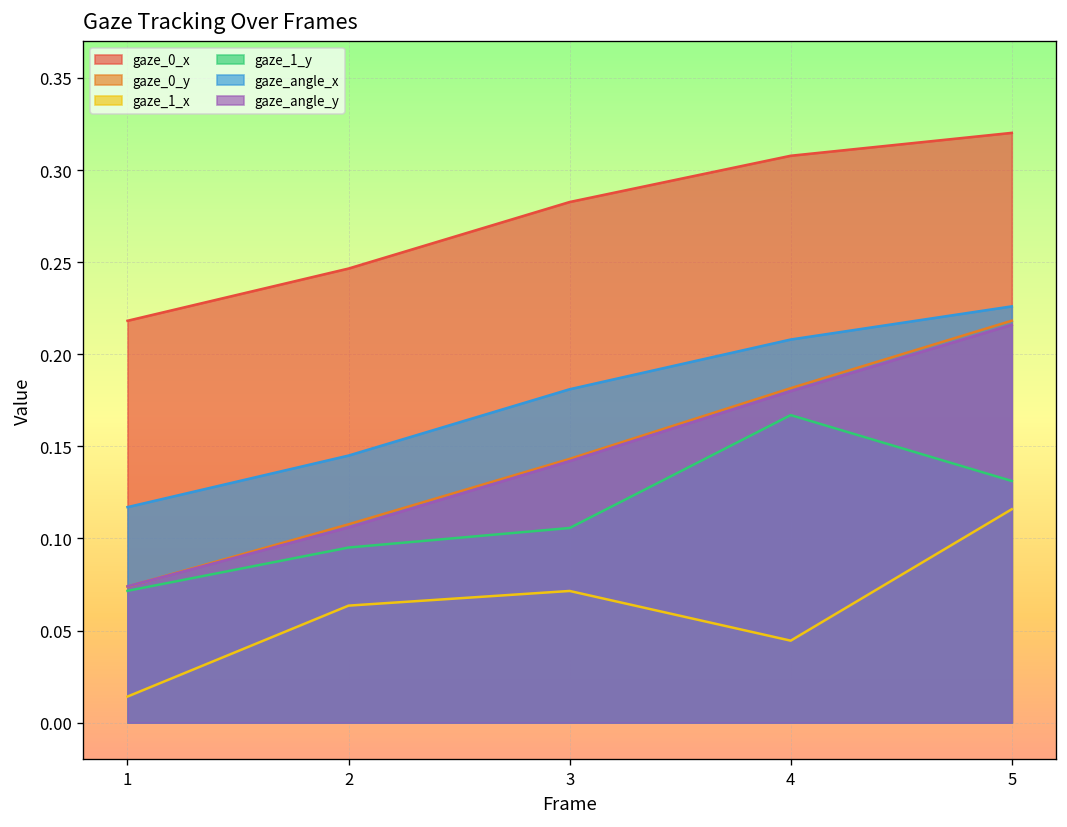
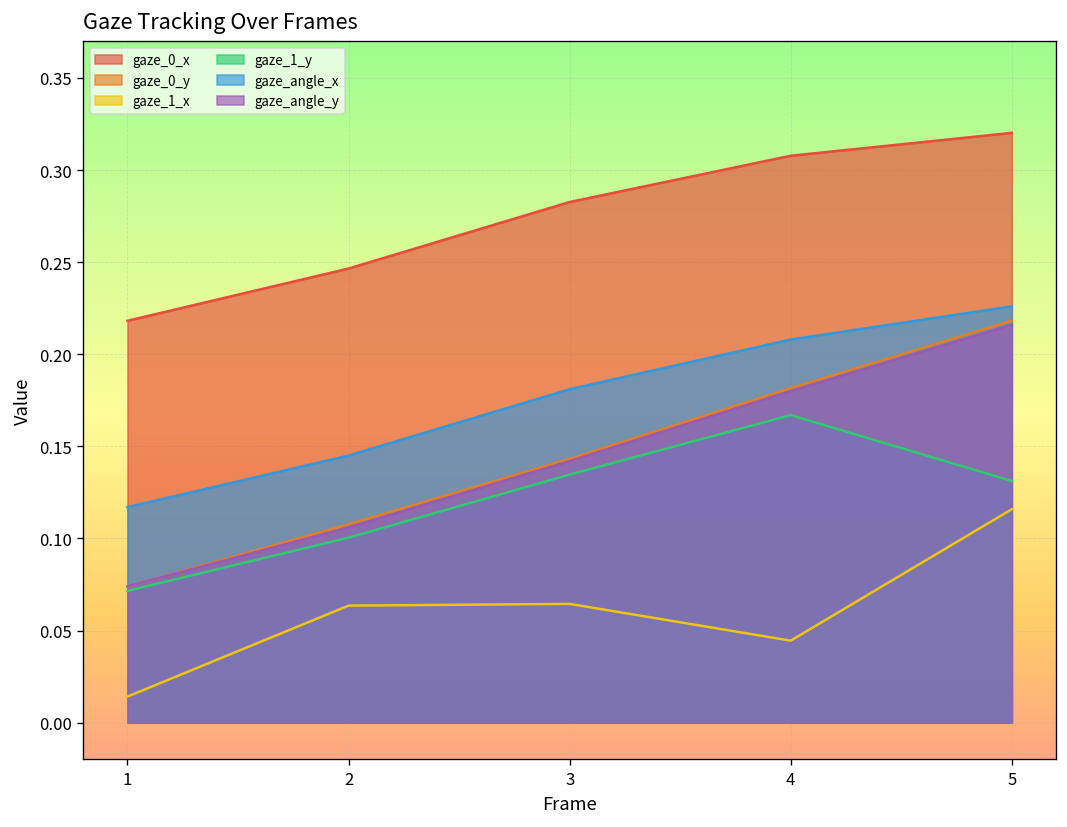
  {
    "gaze_1_x": {
      "1": 0.014,
      "2": 0.064,
-     "3": 0.071,
+     "3": 0.064,
      "4": 0.045,
      "5": 0.116
    },
    "gaze_1_y": {
      "1": 0.072,
-     "2": 0.095,
-     "3": 0.106,
+     "2": 0.100,
+     "3": 0.135,
      "4": 0.167,
      "5": 0.131
    },
    "gaze_angle_x": {
      "1": 0.117,
      "2": 0.145,
      "3": 0.181,
      "4": 0.208,
      "5": 0.226
    },
    "gaze_angle_y": {
      "2": 0.106,
      "5": 0.216
    }
  }
